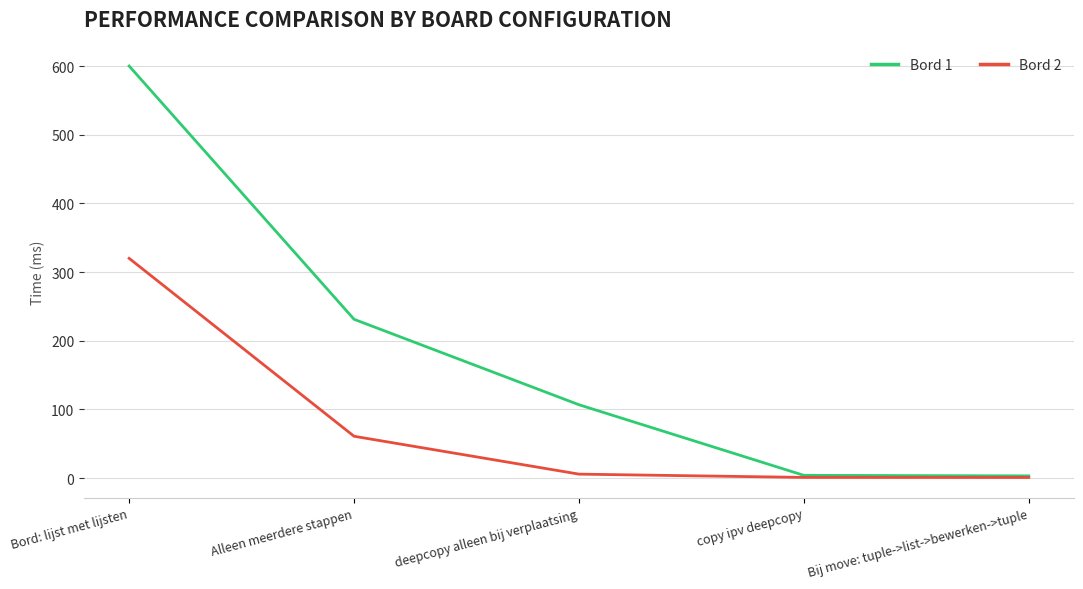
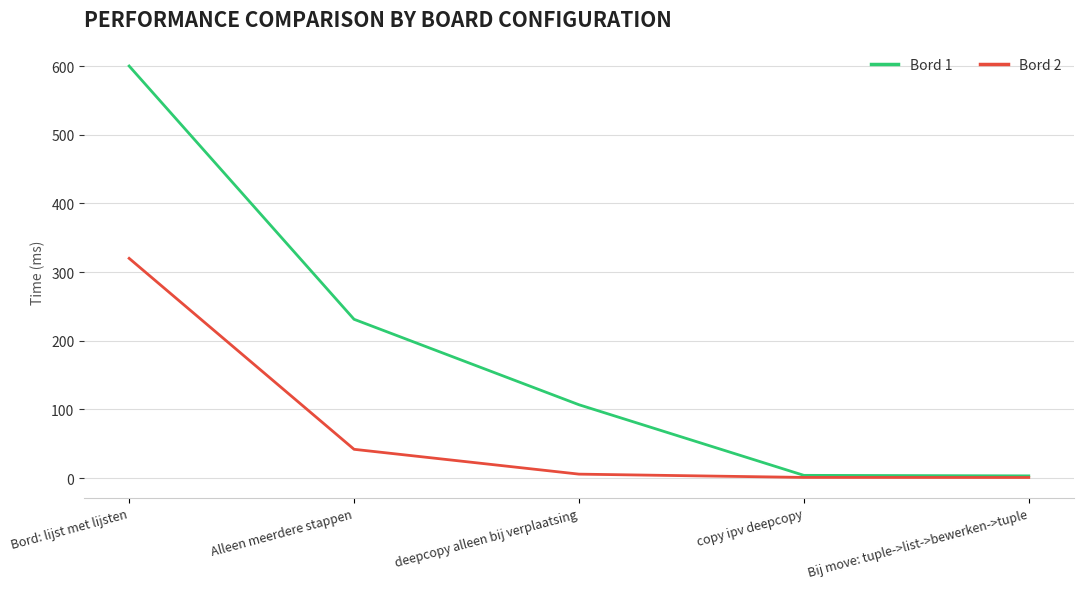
  {
    "Bord 1": {
      "Bord: lijst met lijsten": 600,
      "Alleen meerdere stappen": 230,
      "deepcopy alleen bij verplaatsing": 110
    },
    "Bord 2": {
      "Bord: lijst met lijsten": 320,
-     "Alleen meerdere stappen": 60,
+     "Alleen meerdere stappen": 40,
      "deepcopy alleen bij verplaatsing": 10
    }
  }
